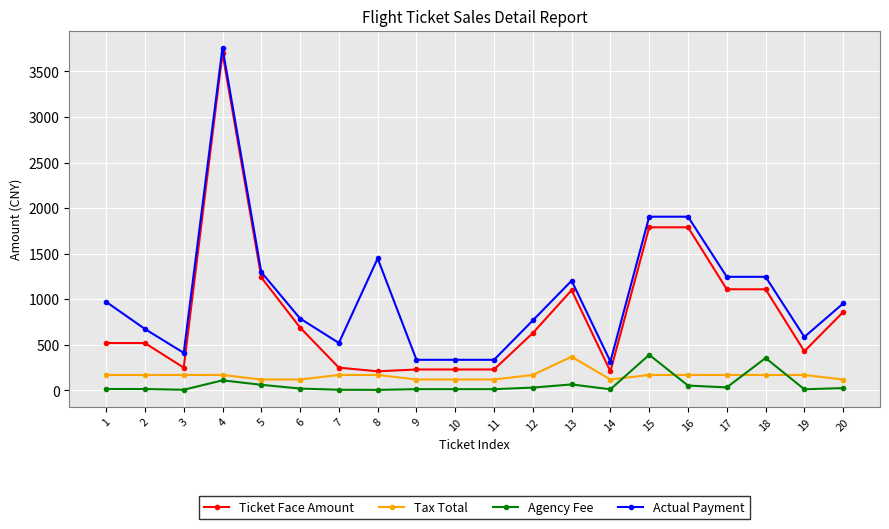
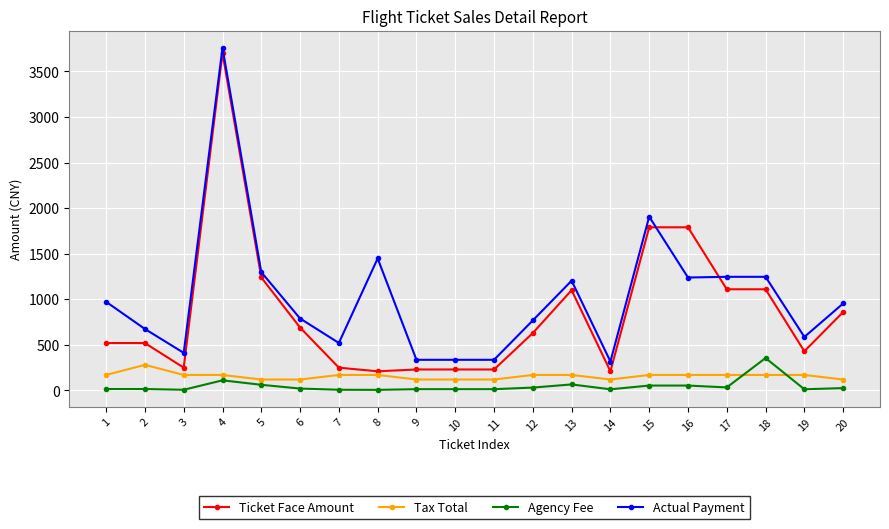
  {
    "Ticket Face Amount": {
      "1": 500,
      "2": 500,
      "3": 300,
      "4": 3700,
      "5": 1200,
      "6": 700,
      "7": 300,
      "8": 200,
      "9": 200,
      "10": 200,
      "11": 200,
      "12": 600,
      "13": 1100,
      "14": 200,
      "15": 1800,
      "16": 1800,
      "17": 1100,
      "18": 1100,
      "19": 400,
      "20": 900
    },
    "Tax Total": {
      "1": 200,
-     "2": 200,
+     "2": 300,
      "3": 200,
      "4": 200,
      "5": 100,
      "6": 100,
      "7": 200,
      "8": 200,
      "9": 100,
      "10": 100,
      "11": 100,
      "12": 200,
-     "13": 400,
+     "13": 200,
      "14": 100,
      "15": 200,
      "16": 200,
      "17": 200,
      "18": 200,
      "19": 200,
      "20": 100
    },
    "Agency Fee": {
      "1": 0,
      "2": 0,
      "3": 0,
      "4": 100,
      "5": 100,
      "6": 0,
      "7": 0,
      "8": 0,
      "9": 0,
      "10": 0,
      "11": 0,
      "12": 0,
      "13": 100,
      "14": 0,
-     "15": 400,
+     "15": 100,
      "16": 100,
      "17": 0,
      "18": 400,
      "19": 0,
      "20": 0
    },
    "Actual Payment": {
      "1": 1000,
      "2": 700,
      "3": 400,
      "4": 3800,
      "5": 1300,
      "6": 800,
      "7": 500,
      "8": 1400,
      "9": 300,
      "10": 300,
      "11": 300,
      "12": 800,
      "13": 1200,
      "14": 300,
      "15": 1900,
-     "16": 1900,
+     "16": 1200,
      "17": 1200,
      "18": 1200,
      "19": 600,
      "20": 1000
    }
  }
